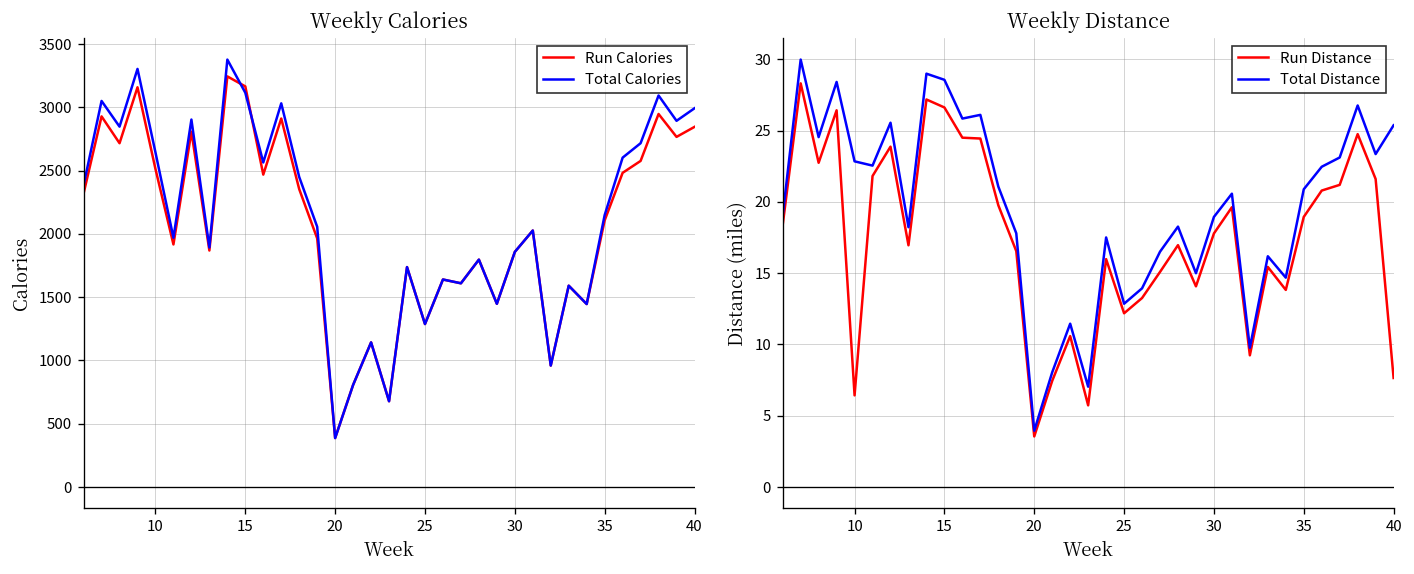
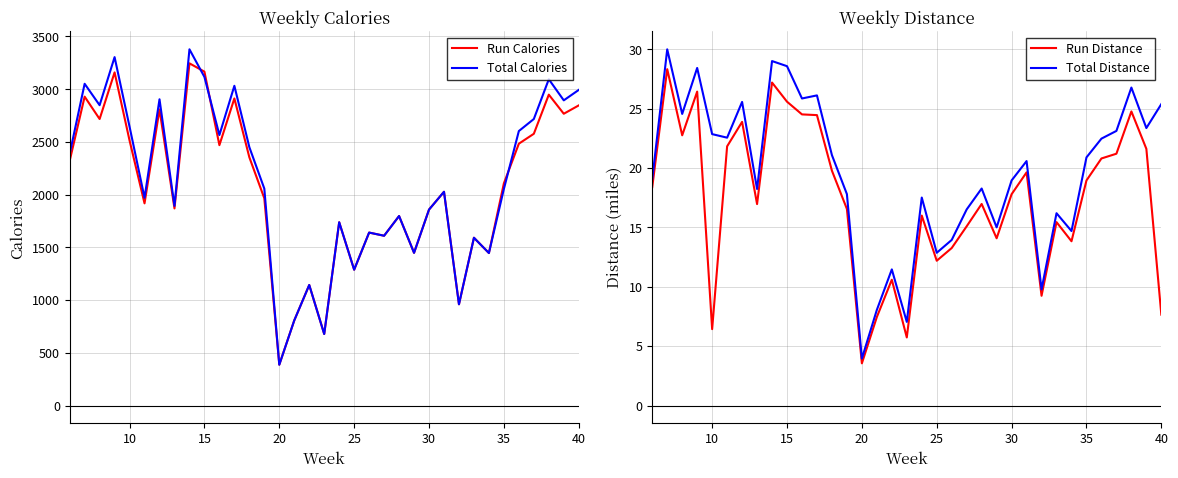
  {
    "Weekly Calories": {
      "Run Calories": {
        "10": 2510,
        "15": 3170,
        "35": 2110,
        "40": 2850
      },
      "Total Calories": {
        "10": 2640,
        "15": 3120,
-       "35": 2150,
+       "35": 2050,
        "40": 2990
      }
    },
    "Weekly Distance": {
      "Run Distance": {
        "10": 6.4,
-       "15": 26.6,
+       "15": 25.6,
        "20": 3.6,
        "25": 12.2,
        "30": 17.8,
        "35": 19.0,
        "40": 7.7
      },
      "Total Distance": {
        "10": 22.9,
        "15": 28.6,
        "20": 4.0,
        "25": 12.9,
        "30": 19.0,
        "35": 20.9,
        "40": 25.4
      }
    }
  }
